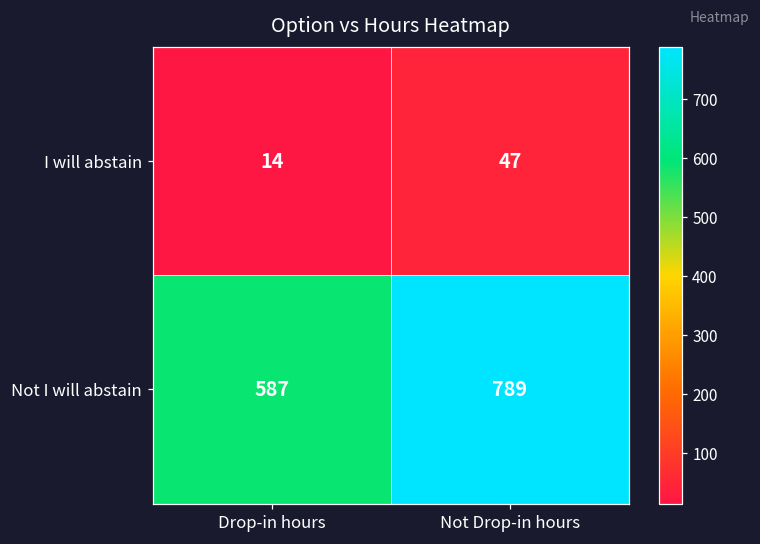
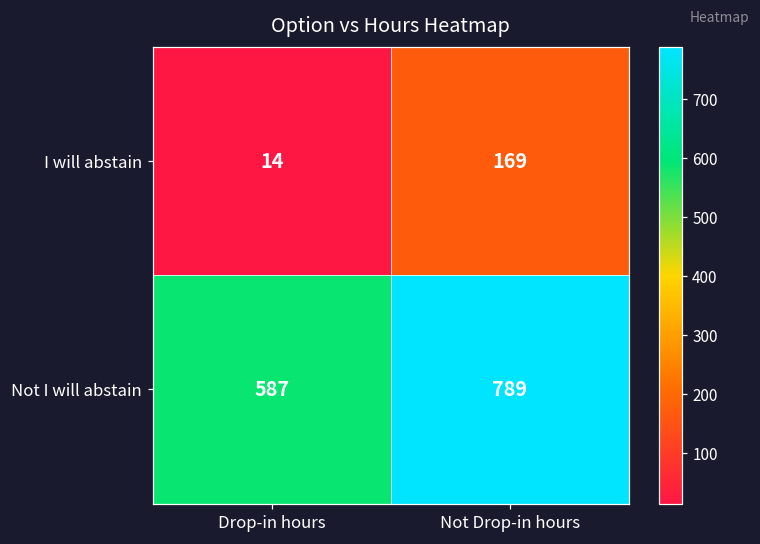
  {
    "I will abstain": {
      "Drop-in hours": 14,
-     "Not Drop-in hours": 47
+     "Not Drop-in hours": 169
    },
    "Not I will abstain": {
      "Drop-in hours": 587,
      "Not Drop-in hours": 789
    }
  }
